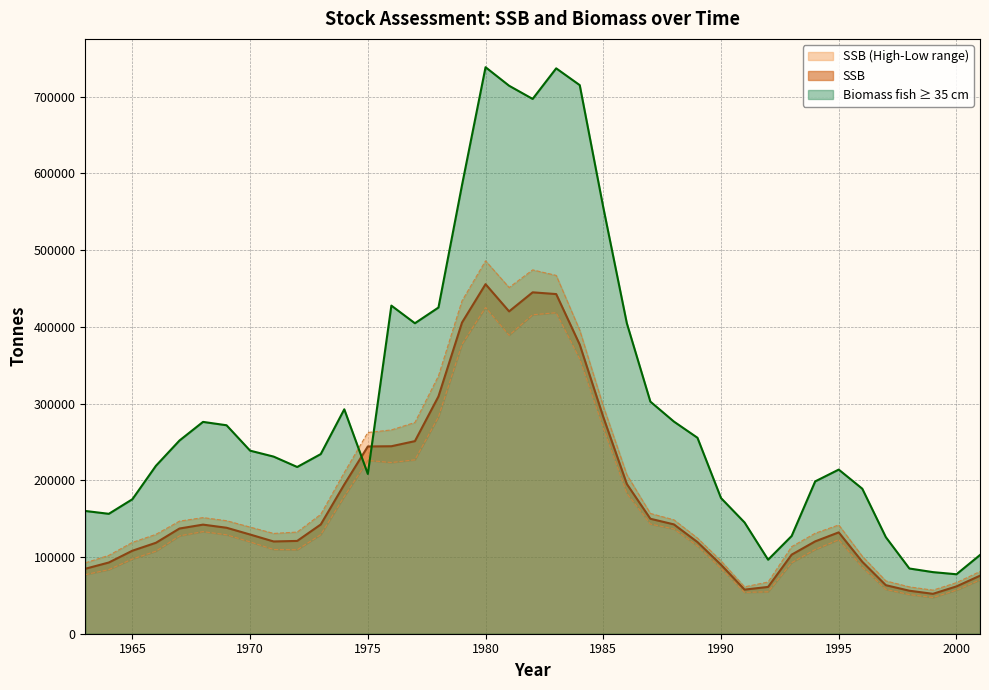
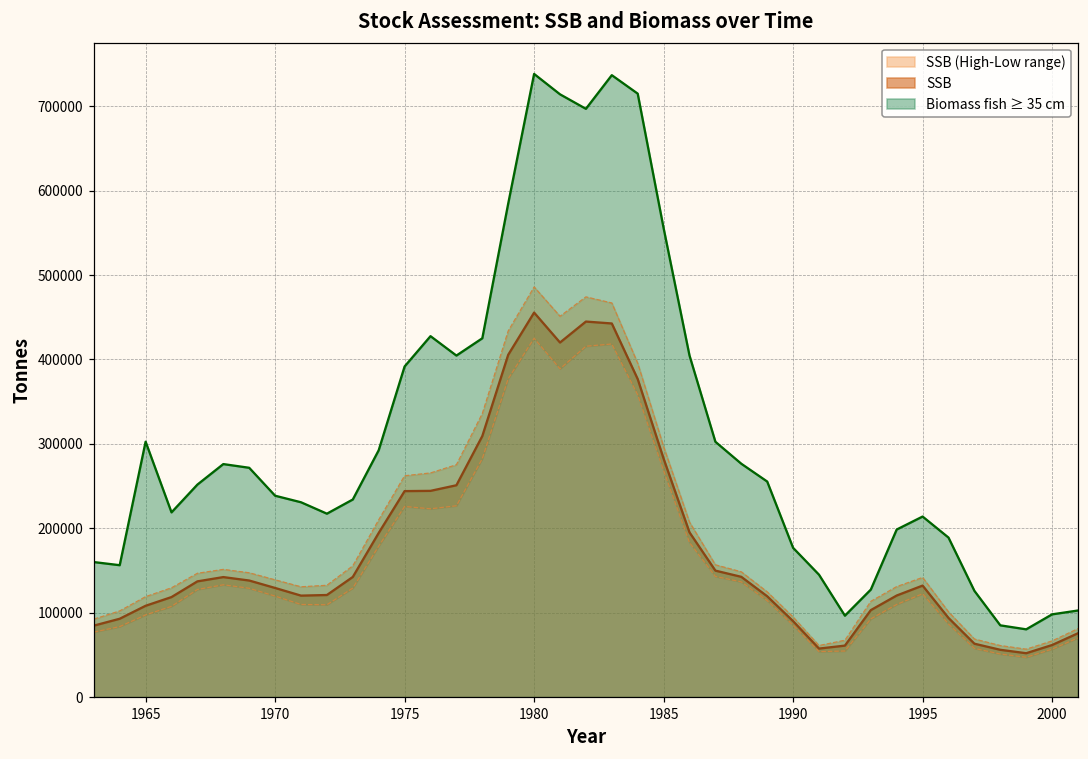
  {
    "Biomass fish ≥ 35 cm": {
-     "1965": 180000,
+     "1965": 300000,
      "1970": 240000,
-     "1975": 210000,
+     "1975": 390000,
      "1980": 740000,
      "1985": 560000,
      "1990": 180000,
      "1995": 210000,
-     "2000": 80000
+     "2000": 100000
    }
  }
